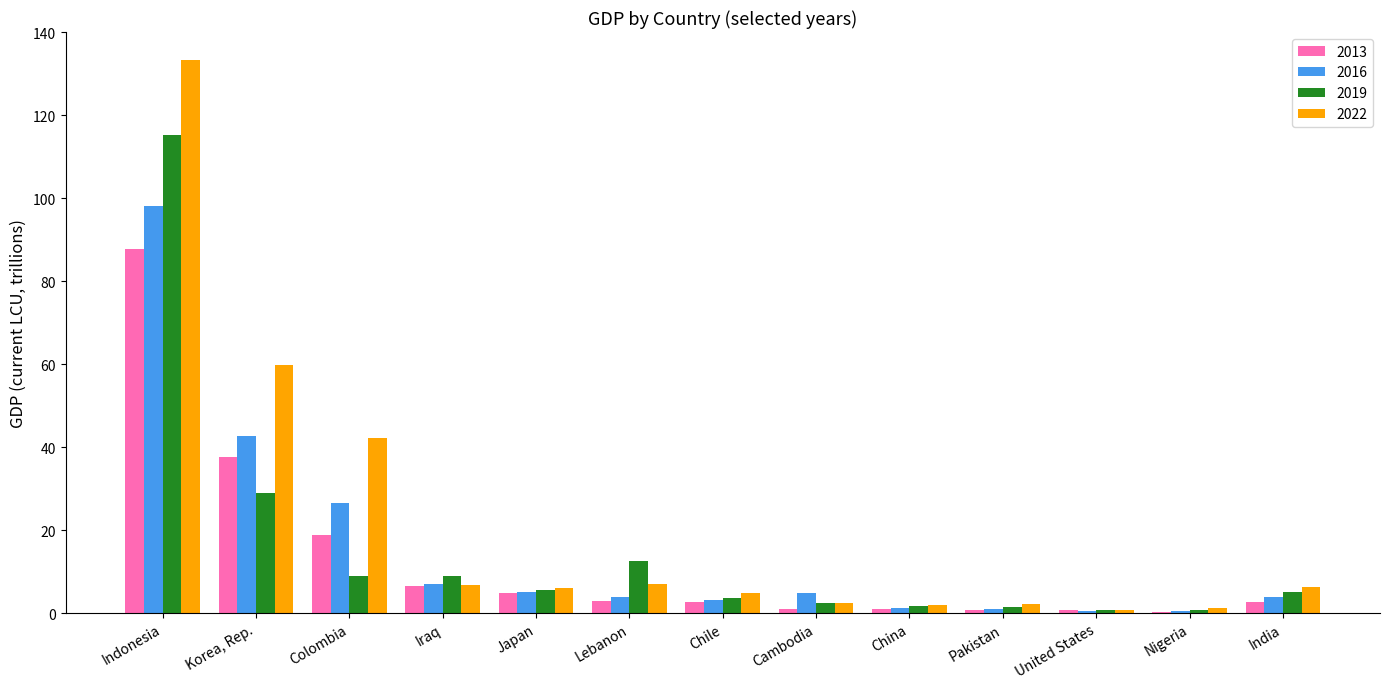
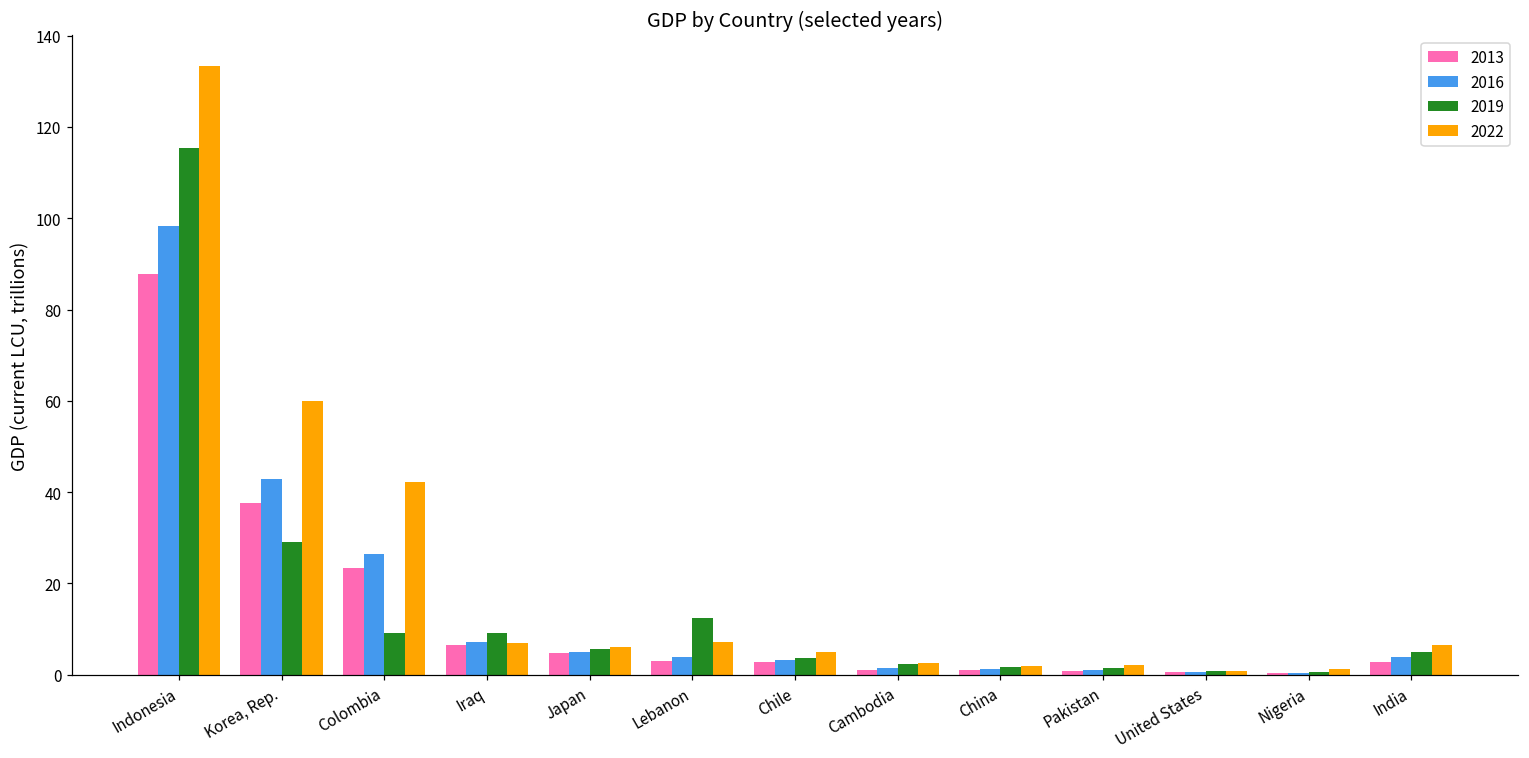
  {
    "2013": {
      "Indonesia": 88,
      "Korea, Rep.": 38,
-     "Colombia": 19,
+     "Colombia": 23,
      "Iraq": 6,
      "Japan": 5,
      "Lebanon": 3,
      "Chile": 3,
      "Cambodia": 1,
      "China": 1,
      "Pakistan": 1,
      "United States": 1,
      "India": 3
    },
    "2016": {
      "Indonesia": 98,
      "Korea, Rep.": 43,
      "Colombia": 27,
      "Iraq": 7,
      "Japan": 5,
      "Lebanon": 4,
      "Chile": 3,
-     "Cambodia": 5,
+     "Cambodia": 2,
      "China": 1,
      "Pakistan": 1,
      "United States": 1,
      "India": 4
    },
    "2019": {
      "Indonesia": 115,
      "Korea, Rep.": 29,
      "Colombia": 9,
      "Iraq": 9,
      "Japan": 6,
      "Lebanon": 13,
      "Chile": 4,
      "Cambodia": 2,
      "China": 2,
      "Pakistan": 2,
      "United States": 1,
      "Nigeria": 1,
      "India": 5
    },
    "2022": {
      "Indonesia": 133,
      "Korea, Rep.": 60,
      "Colombia": 42,
      "Iraq": 7,
      "Japan": 6,
      "Lebanon": 7,
      "Chile": 5,
      "Cambodia": 2,
      "China": 2,
      "Pakistan": 2,
      "United States": 1,
      "Nigeria": 1,
      "India": 6
    }
  }
